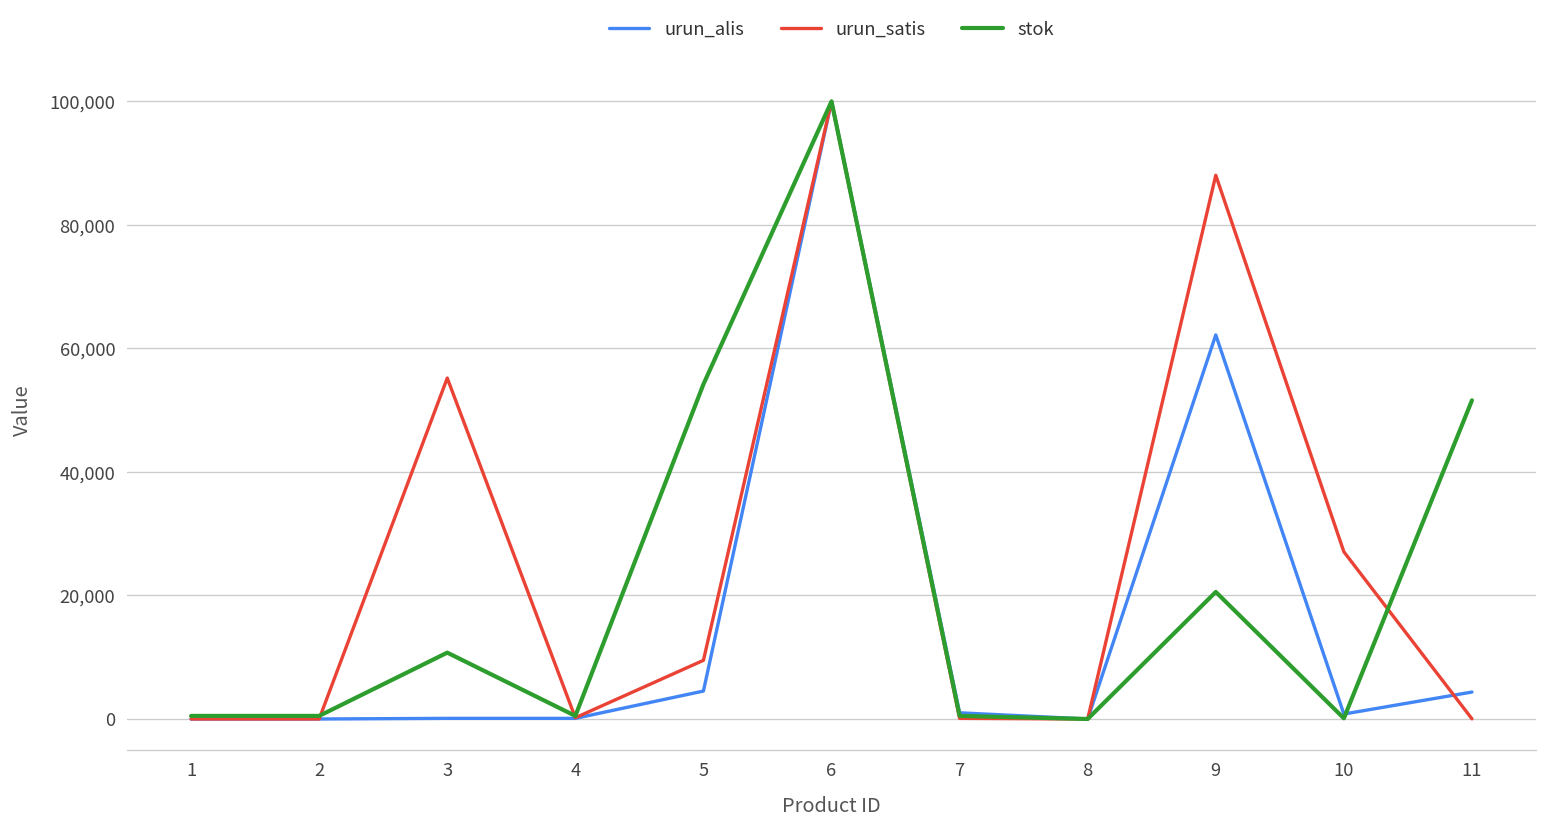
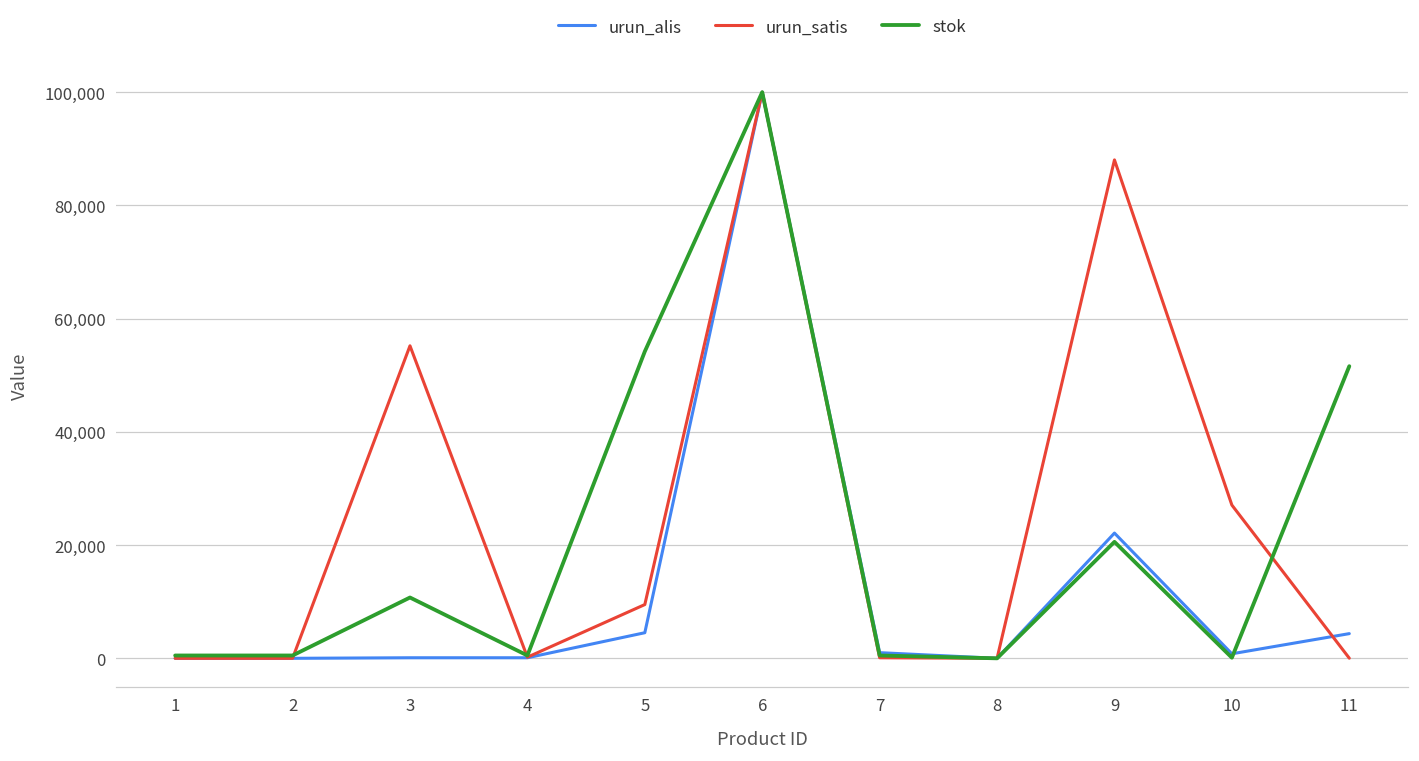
  {
    "urun_alis": {
      "3": "0",
      "5": "5,000",
      "7": "1,000",
-     "9": "62,000",
+     "9": "22,000",
      "10": "1,000",
      "11": "4,000"
    },
    "urun_satis": {
      "3": "55,000",
      "5": "9,000",
      "9": "88,000",
      "10": "27,000",
      "11": "0"
    },
    "stok": {
      "1": "1,000",
      "2": "1,000",
      "3": "11,000",
      "5": "54,000",
      "9": "21,000",
      "10": "0",
      "11": "52,000"
    }
  }
